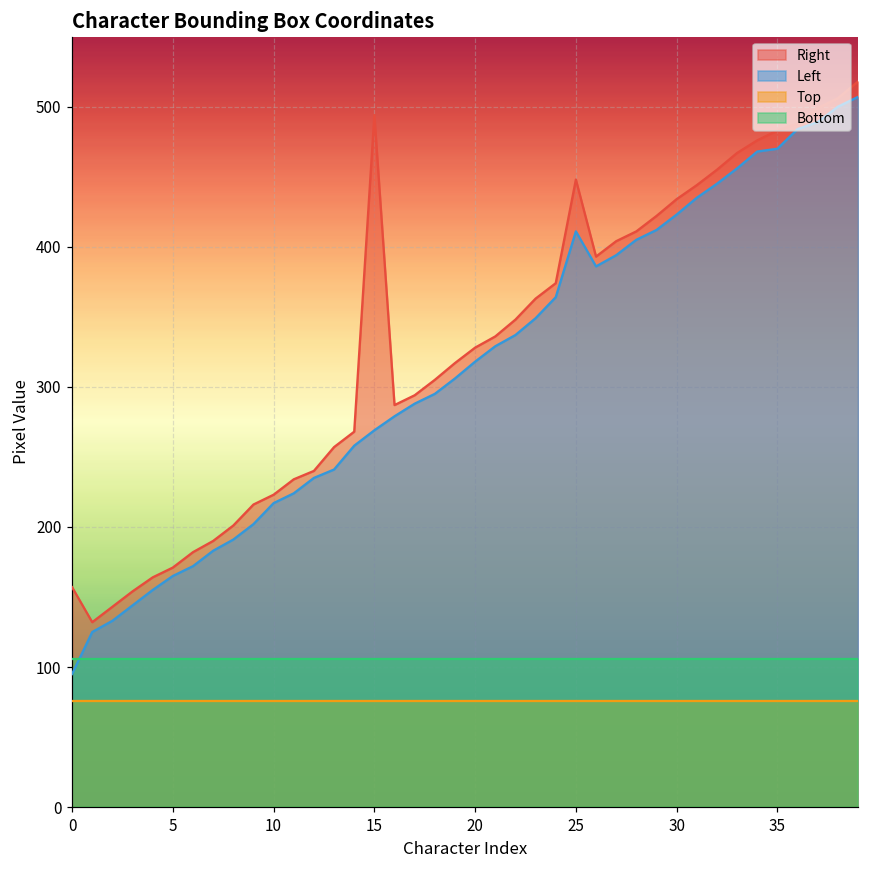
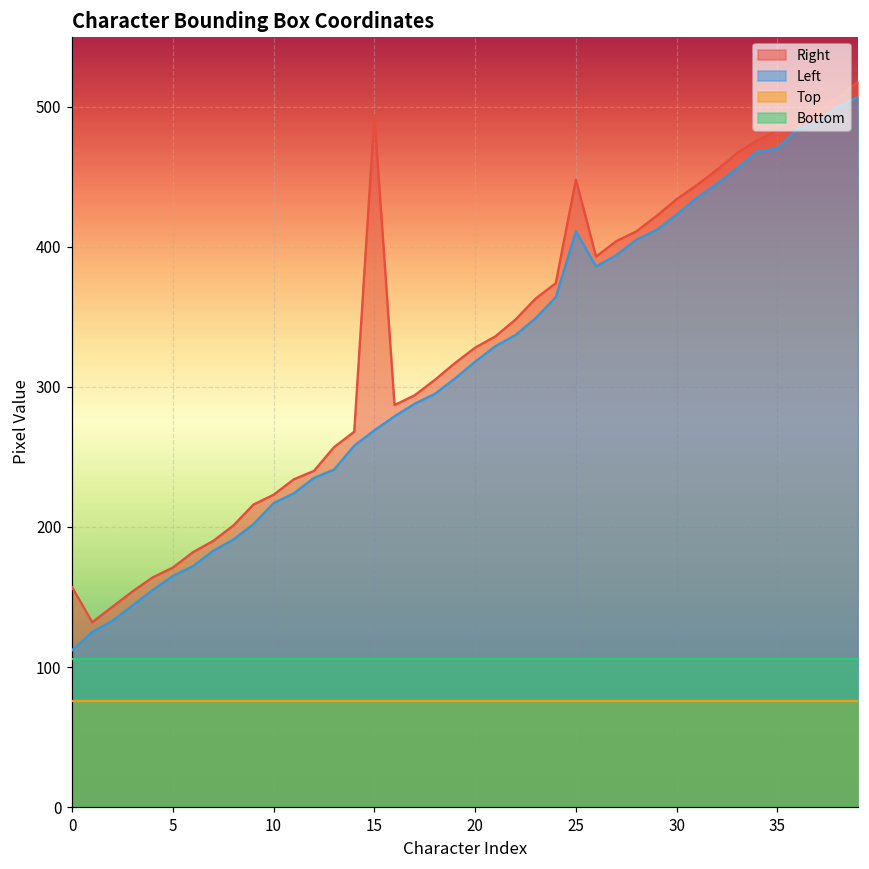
  {
    "Right": {
      "0": 157,
      "5": 171,
      "10": 223,
      "15": 494,
      "20": 328,
      "25": 448,
      "30": 434
    },
    "Left": {
-     "0": 95,
+     "0": 112,
      "5": 165,
      "10": 217,
      "15": 269,
      "20": 318,
      "25": 411,
      "30": 423,
      "35": 470
    },
    "Top": {
      "0": 76,
      "5": 76,
      "10": 76,
      "15": 76,
      "20": 76,
      "25": 76,
      "30": 76,
      "35": 76
    },
    "Bottom": {
      "0": 106,
      "5": 106,
      "10": 106,
      "15": 106,
      "20": 106,
      "25": 106,
      "30": 106,
      "35": 106
    }
  }
